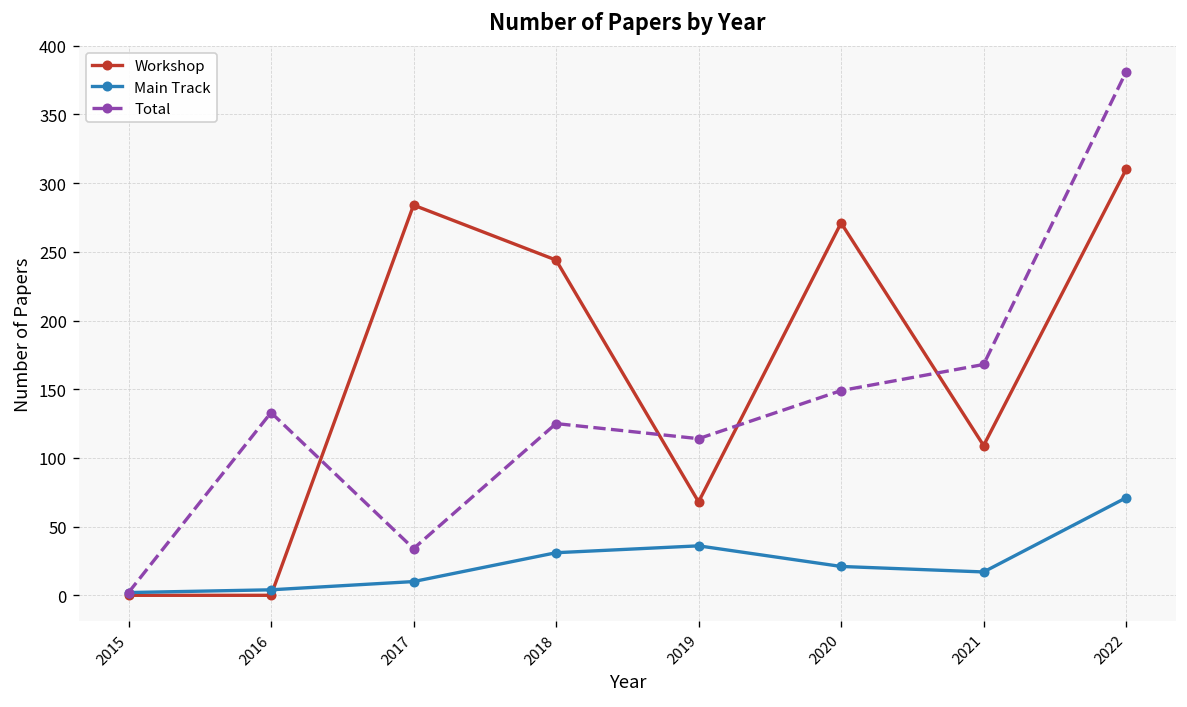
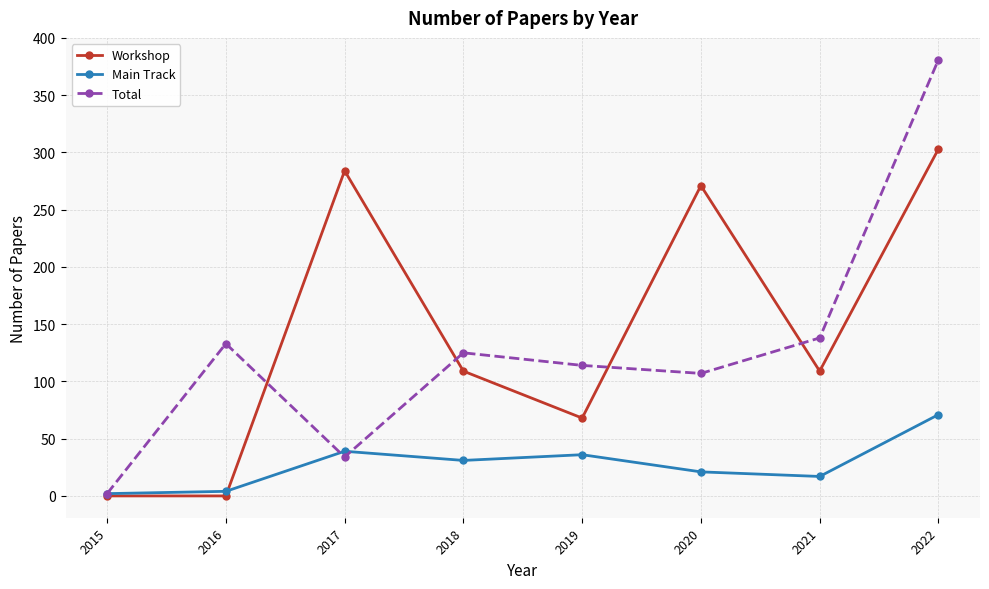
  {
    "Workshop": {
      "2016": 0,
      "2017": 284,
-     "2018": 244,
+     "2018": 109,
      "2019": 68,
      "2020": 271,
      "2021": 109,
-     "2022": 310
+     "2022": 303
    },
    "Main Track": {
      "2016": 4,
-     "2017": 10,
+     "2017": 39,
      "2018": 31,
      "2019": 36,
      "2020": 21,
      "2021": 17,
      "2022": 71
    },
    "Total": {
      "2016": 133,
      "2017": 34,
      "2018": 125,
      "2019": 114,
-     "2020": 149,
-     "2021": 168,
+     "2020": 107,
+     "2021": 138,
      "2022": 381
    }
  }
